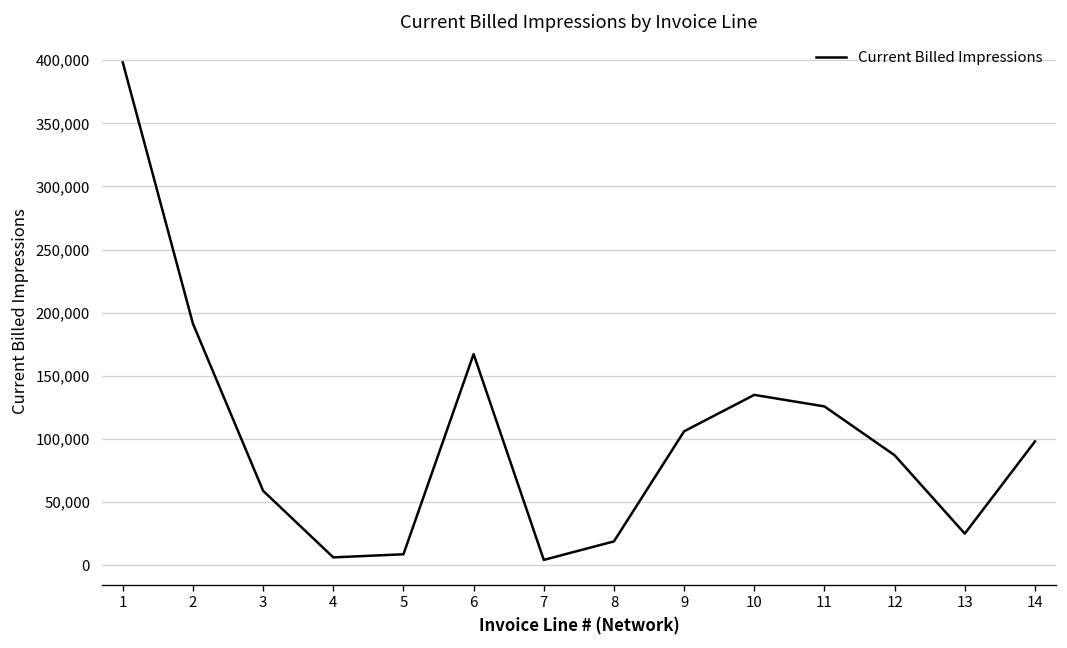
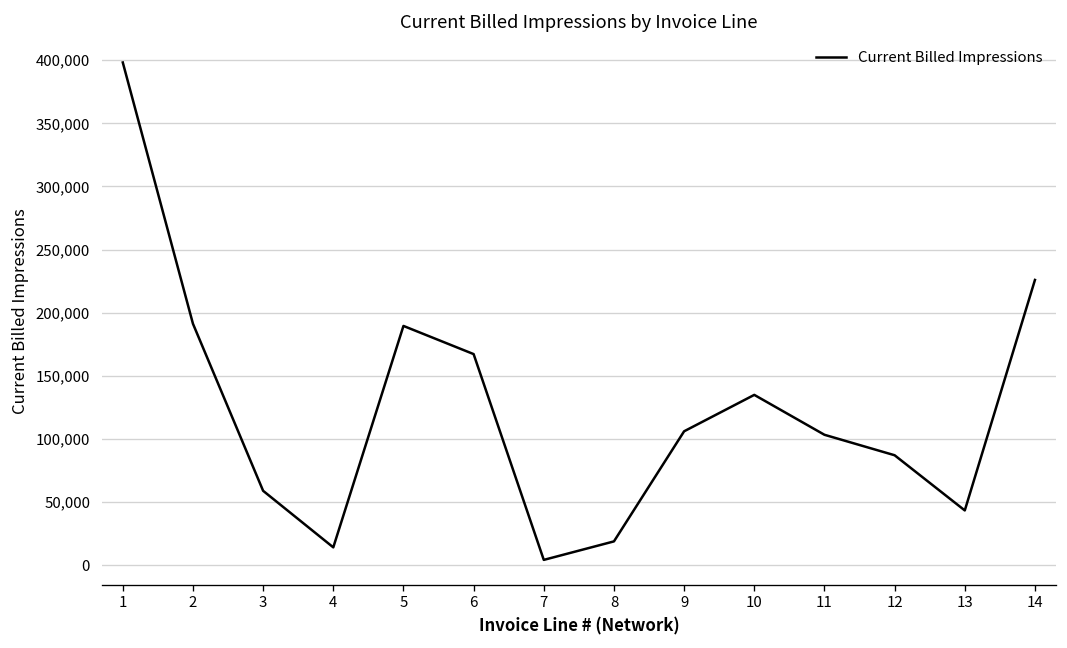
  {
    "1": "398,000",
    "2": "191,000",
    "3": "59,000",
-   "4": "6,000",
-   "5": "9,000",
+   "4": "14,000",
+   "5": "190,000",
    "6": "167,000",
    "7": "4,000",
    "8": "19,000",
    "9": "106,000",
    "10": "135,000",
-   "11": "126,000",
+   "11": "103,000",
    "12": "87,000",
-   "13": "25,000",
-   "14": "98,000"
+   "13": "43,000",
+   "14": "226,000"
  }
